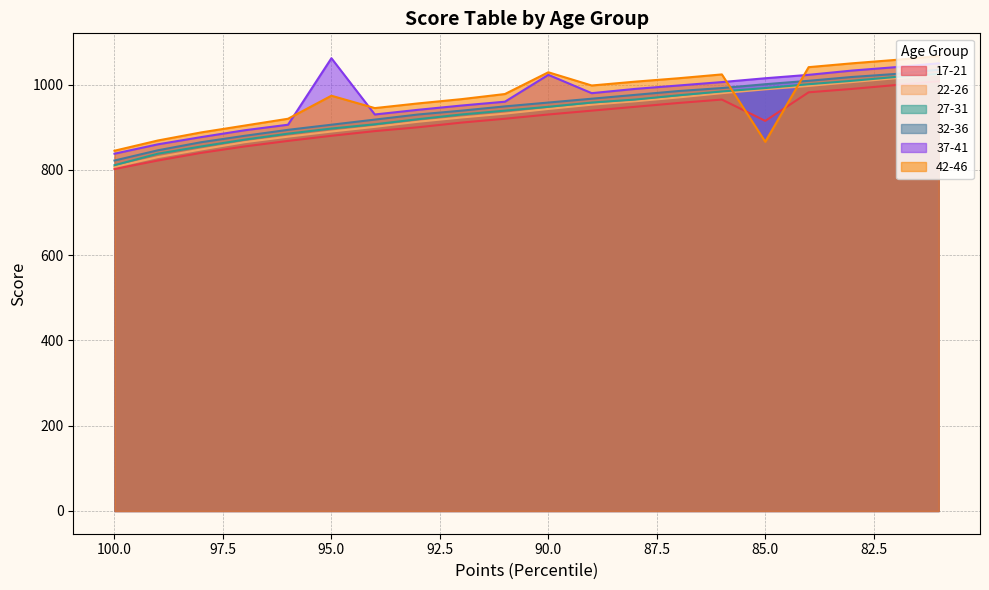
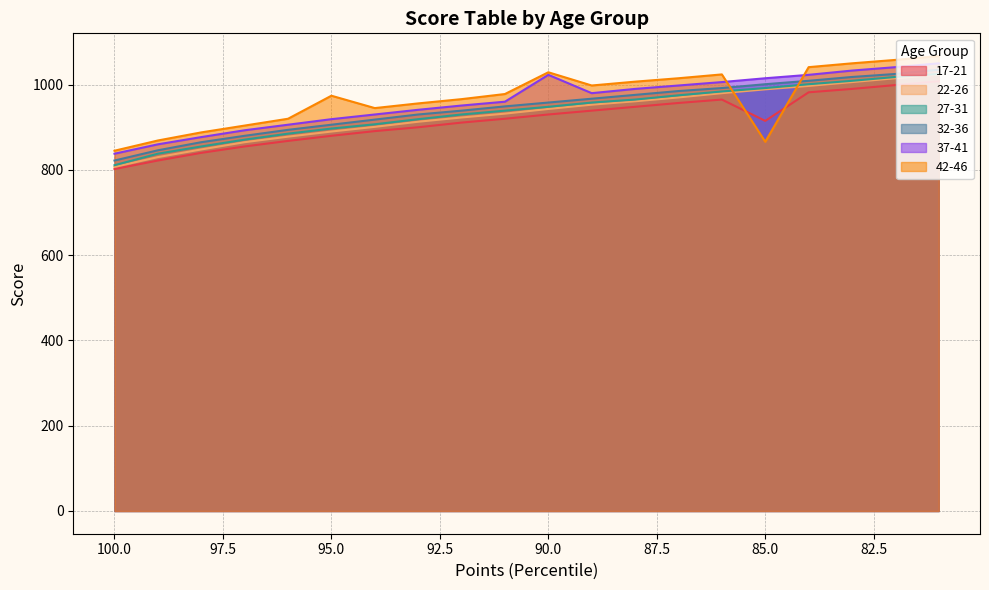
  {
    "17-21": {
      "95.0": 880,
      "90.0": 930,
      "85.0": 920
    },
    "22-26": {
      "95.0": 890
    },
    "37-41": {
      "100.0": 840,
-     "95.0": 1060,
+     "95.0": 920,
      "85.0": 1020
    },
    "42-46": {
      "100.0": 850,
      "95.0": 970,
      "85.0": 870
    }
  }
